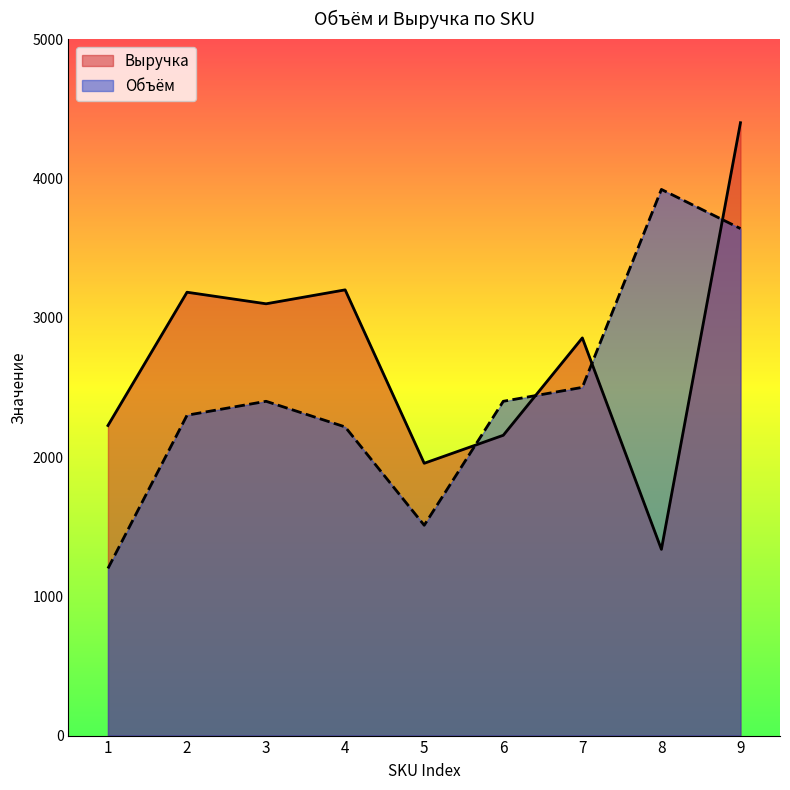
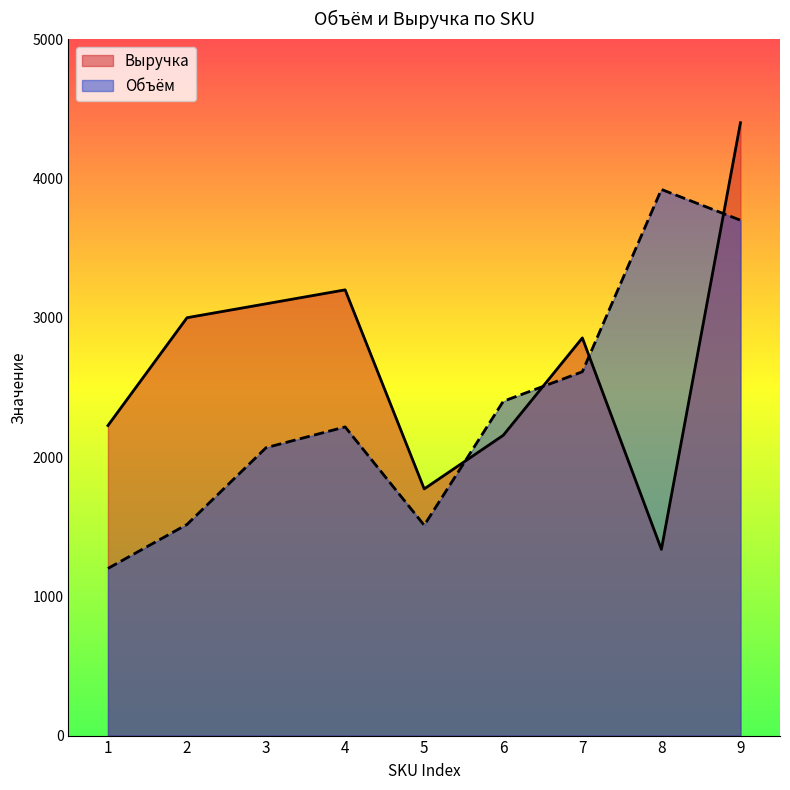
  {
    "Выручка": {
      "1": 2230,
-     "2": 3180,
+     "2": 3000,
      "3": 3100,
      "4": 3200,
-     "5": 1960,
+     "5": 1770,
      "6": 2160,
      "7": 2860,
      "8": 1340,
      "9": 4400
    },
    "Объём": {
      "1": 1200,
-     "2": 2300,
-     "3": 2400,
+     "2": 1520,
+     "3": 2070,
      "4": 2220,
      "5": 1510,
      "6": 2400,
-     "7": 2500,
+     "7": 2610,
      "8": 3920,
-     "9": 3640
+     "9": 3700
    }
  }
